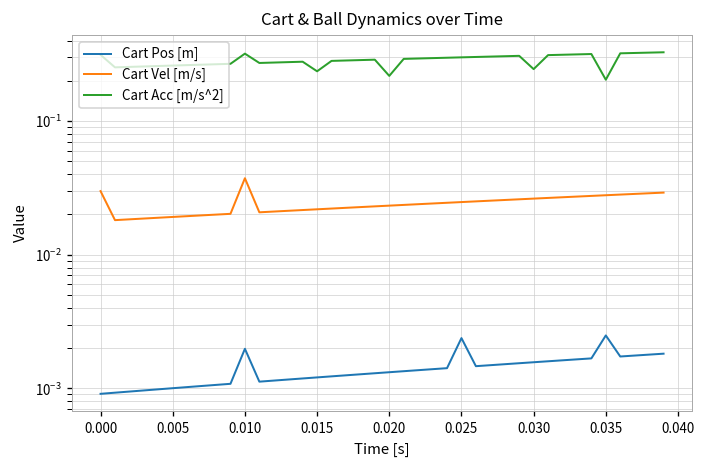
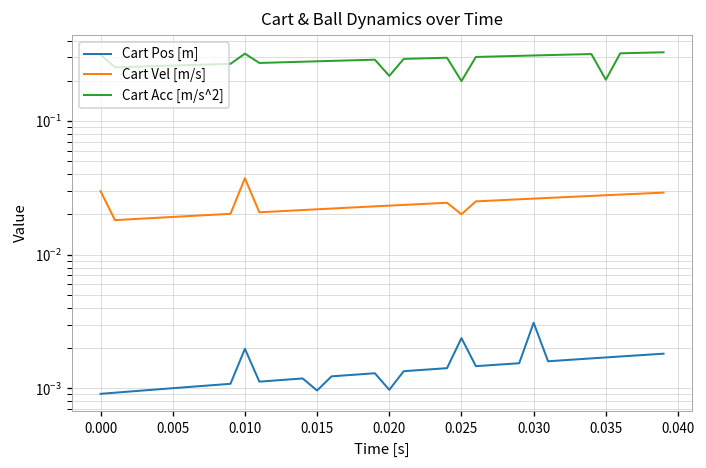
  {
    "Cart Pos [m]": {
      "0.000": 0.0009,
      "0.005": 0.0010,
      "0.010": 0.0020,
-     "0.015": 0.0012,
-     "0.020": 0.0013,
+     "0.015": 0.0010,
+     "0.020": 0.0010,
      "0.025": 0.0024,
-     "0.030": 0.0016,
-     "0.035": 0.0025
+     "0.030": 0.0031,
+     "0.035": 0.0017
    },
    "Cart Vel [m/s]": {
      "0.000": 0.030,
      "0.005": 0.019,
      "0.010": 0.037,
      "0.015": 0.022,
      "0.020": 0.023,
-     "0.025": 0.025,
+     "0.025": 0.020,
      "0.030": 0.026,
      "0.035": 0.028
    },
    "Cart Acc [m/s^2]": {
      "0.010": 0.32,
-     "0.015": 0.24,
+     "0.015": 0.28,
      "0.020": 0.22,
-     "0.025": 0.30,
-     "0.030": 0.24,
+     "0.025": 0.20,
+     "0.030": 0.31,
      "0.035": 0.20
    }
  }
